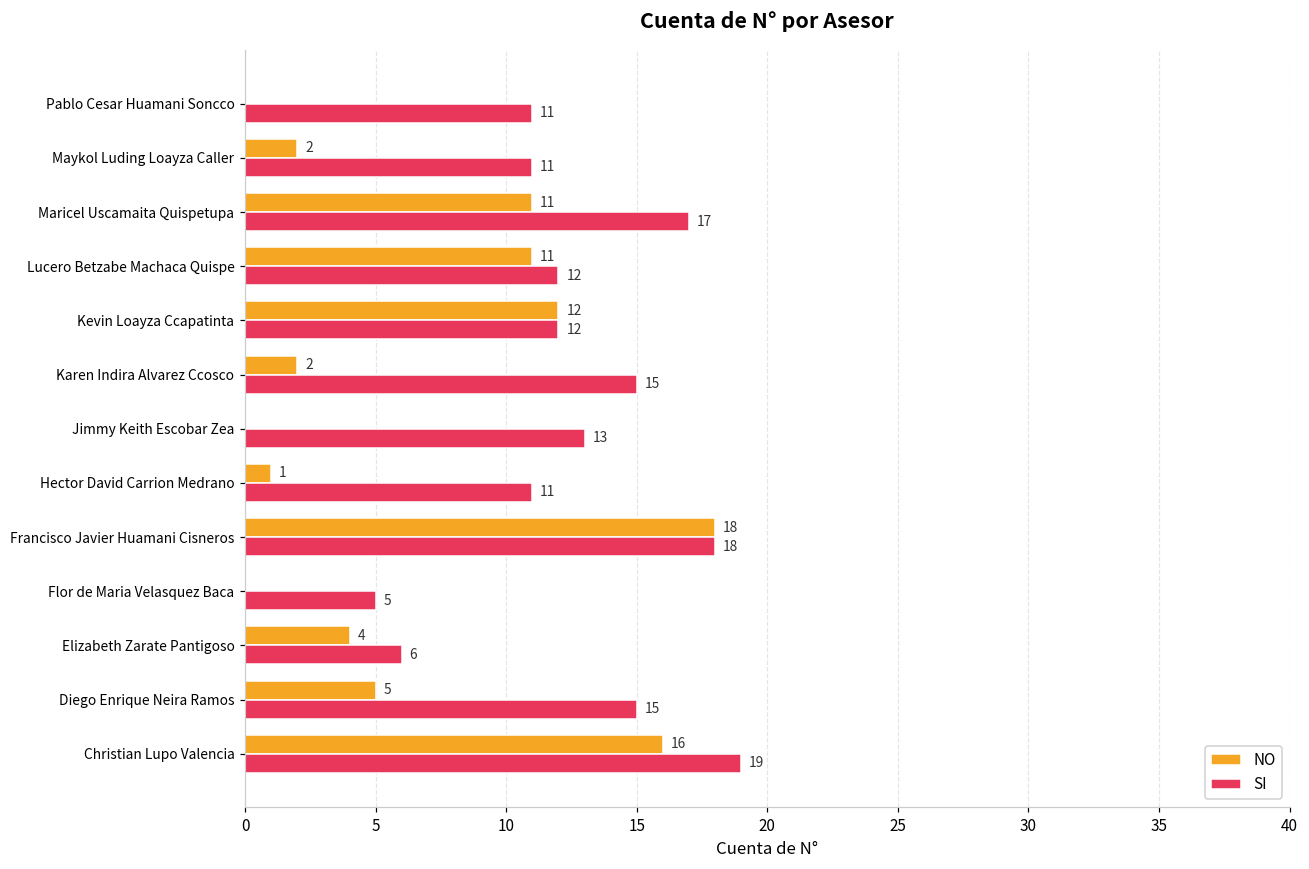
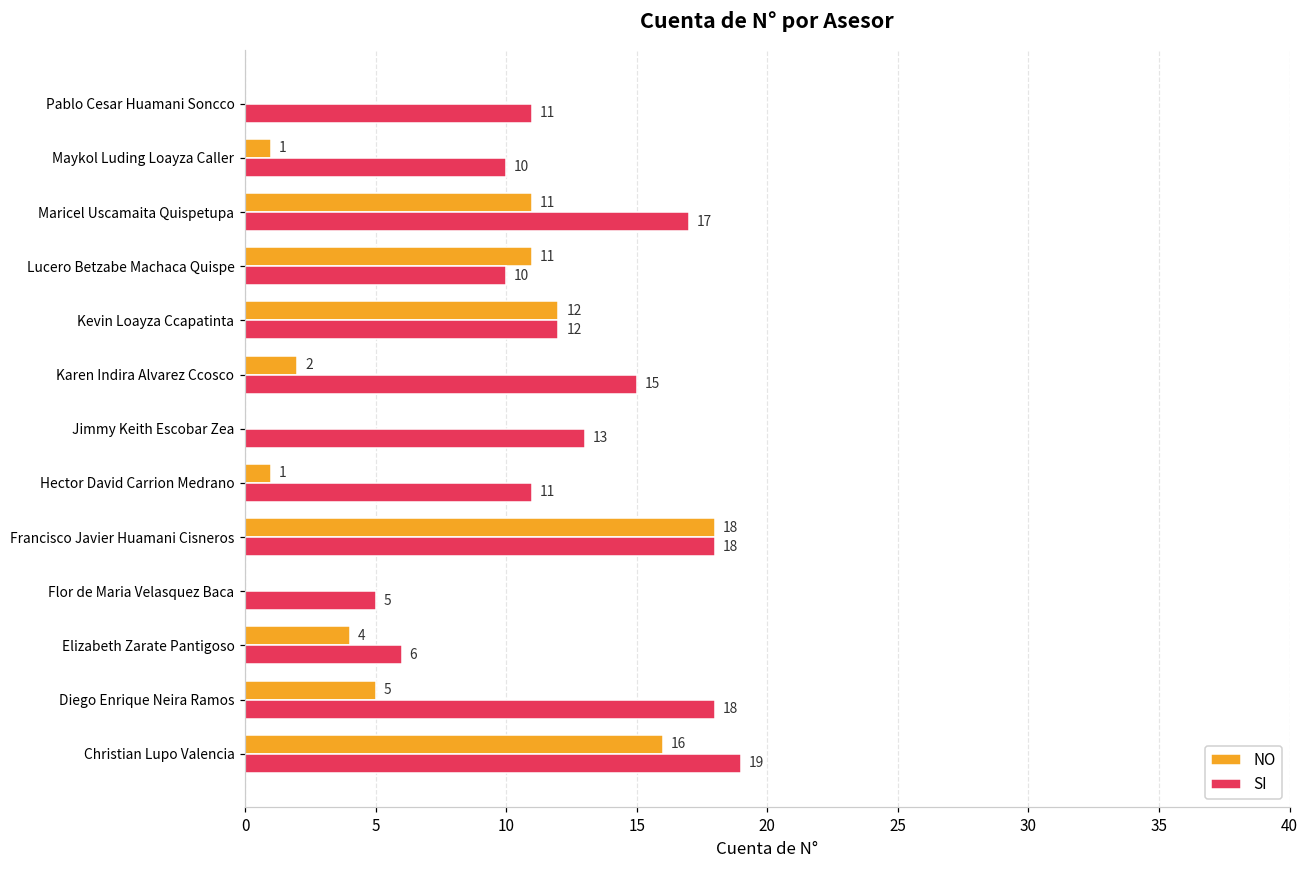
  {
    "NO": {
-     "Maykol Luding Loayza Caller": 2,
+     "Maykol Luding Loayza Caller": 1,
      "Maricel Uscamaita Quispetupa": 11,
      "Lucero Betzabe Machaca Quispe": 11,
      "Kevin Loayza Ccapatinta": 12,
      "Karen Indira Alvarez Ccosco": 2,
      "Hector David Carrion Medrano": 1,
      "Francisco Javier Huamani Cisneros": 18,
      "Elizabeth Zarate Pantigoso": 4,
      "Diego Enrique Neira Ramos": 5,
      "Christian Lupo Valencia": 16
    },
    "SI": {
      "Pablo Cesar Huamani Soncco": 11,
-     "Maykol Luding Loayza Caller": 11,
+     "Maykol Luding Loayza Caller": 10,
      "Maricel Uscamaita Quispetupa": 17,
-     "Lucero Betzabe Machaca Quispe": 12,
+     "Lucero Betzabe Machaca Quispe": 10,
      "Kevin Loayza Ccapatinta": 12,
      "Karen Indira Alvarez Ccosco": 15,
      "Jimmy Keith Escobar Zea": 13,
      "Hector David Carrion Medrano": 11,
      "Francisco Javier Huamani Cisneros": 18,
      "Flor de Maria Velasquez Baca": 5,
      "Elizabeth Zarate Pantigoso": 6,
-     "Diego Enrique Neira Ramos": 15,
+     "Diego Enrique Neira Ramos": 18,
      "Christian Lupo Valencia": 19
    }
  }
